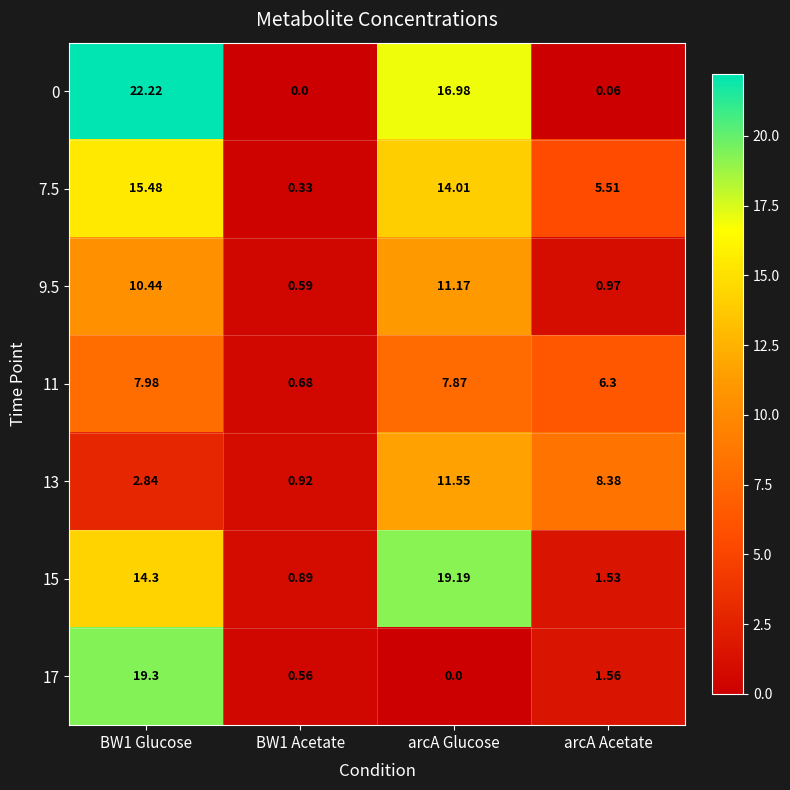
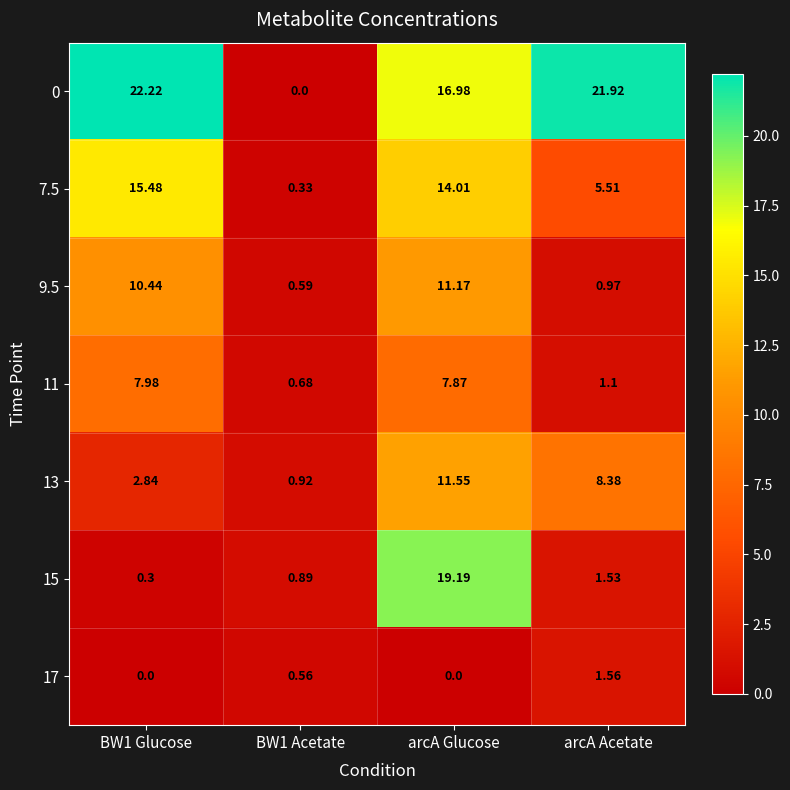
  {
    "0": {
      "BW1 Glucose": 22.22,
      "BW1 Acetate": 0.0,
      "arcA Glucose": 16.98,
-     "arcA Acetate": 0.06
+     "arcA Acetate": 21.92
    },
    "7.5": {
      "BW1 Glucose": 15.48,
      "BW1 Acetate": 0.33,
      "arcA Glucose": 14.01,
      "arcA Acetate": 5.51
    },
    "9.5": {
      "BW1 Glucose": 10.44,
      "BW1 Acetate": 0.59,
      "arcA Glucose": 11.17,
      "arcA Acetate": 0.97
    },
    "11": {
      "BW1 Glucose": 7.98,
      "BW1 Acetate": 0.68,
      "arcA Glucose": 7.87,
-     "arcA Acetate": 6.3
+     "arcA Acetate": 1.1
    },
    "13": {
      "BW1 Glucose": 2.84,
      "BW1 Acetate": 0.92,
      "arcA Glucose": 11.55,
      "arcA Acetate": 8.38
    },
    "15": {
-     "BW1 Glucose": 14.3,
+     "BW1 Glucose": 0.3,
      "BW1 Acetate": 0.89,
      "arcA Glucose": 19.19,
      "arcA Acetate": 1.53
    },
    "17": {
-     "BW1 Glucose": 19.3,
+     "BW1 Glucose": 0.0,
      "BW1 Acetate": 0.56,
      "arcA Glucose": 0.0,
      "arcA Acetate": 1.56
    }
  }
